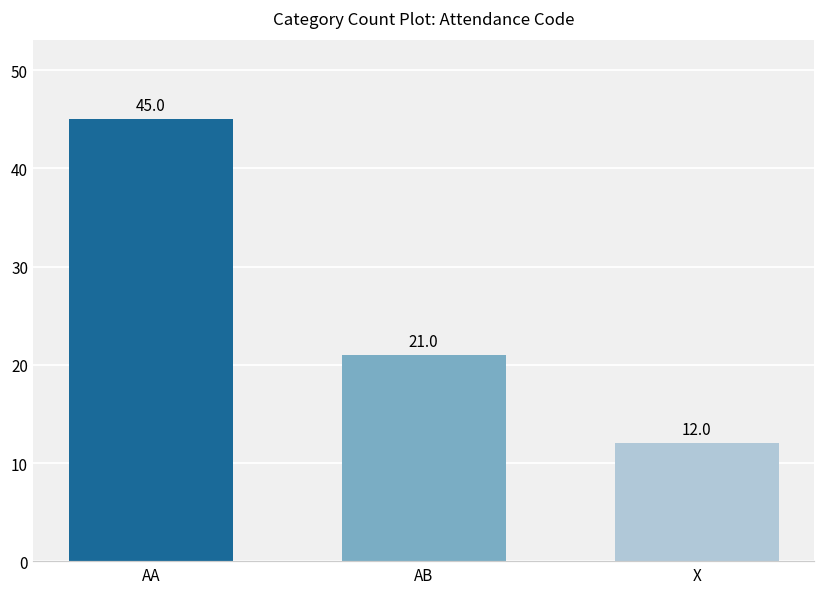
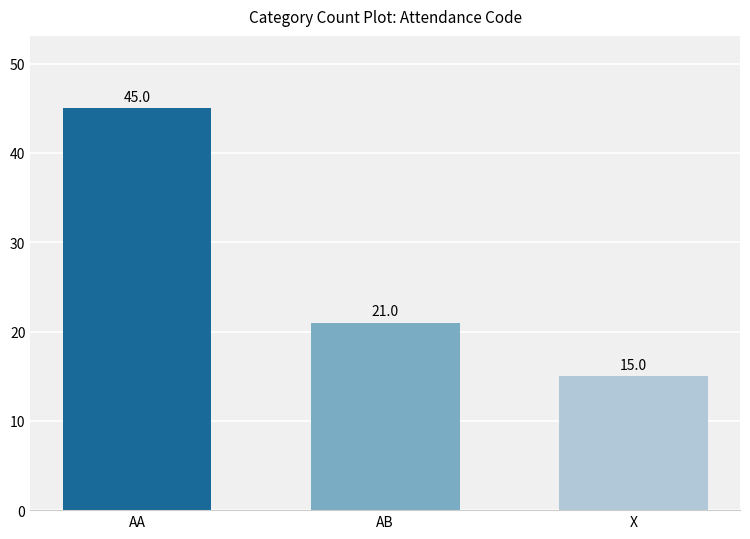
  {
    "AA": 45.0,
    "AB": 21.0,
-   "X": 12.0
+   "X": 15.0
  }
